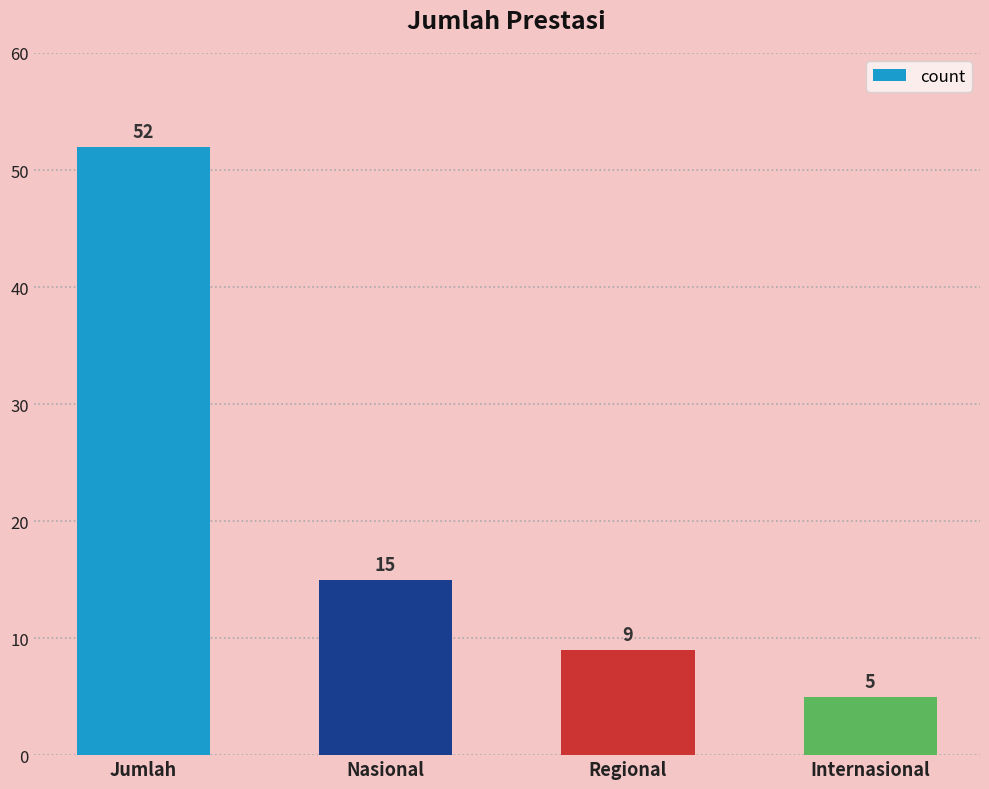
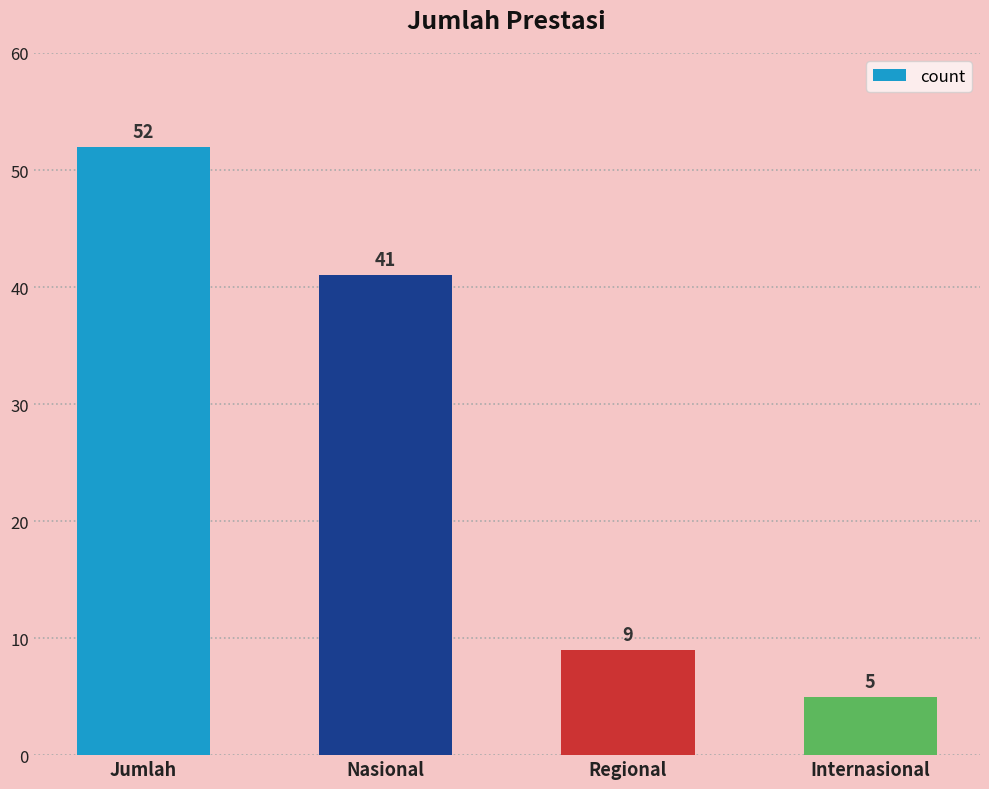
  {
    "Jumlah": 52,
-   "Nasional": 15,
+   "Nasional": 41,
    "Regional": 9,
    "Internasional": 5
  }
